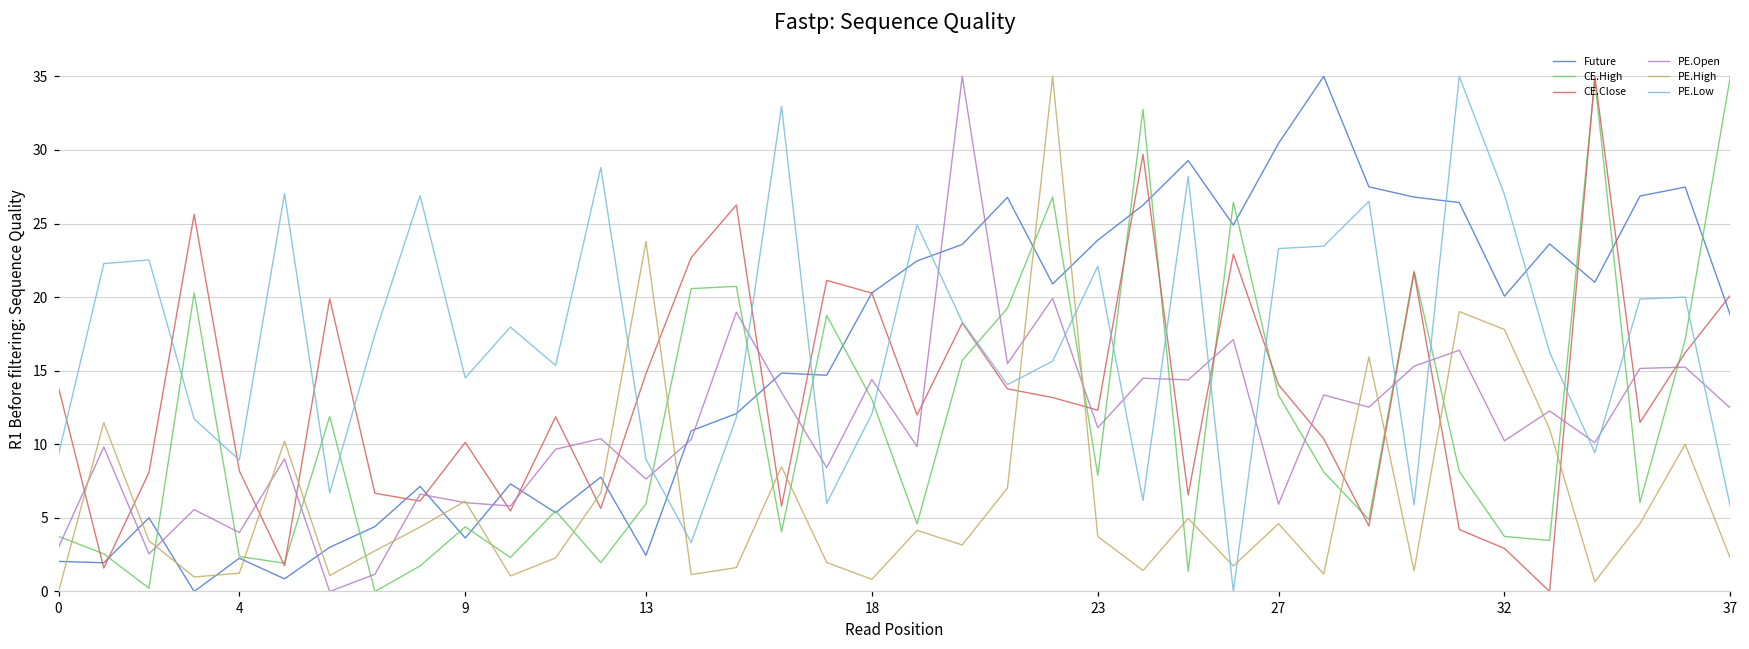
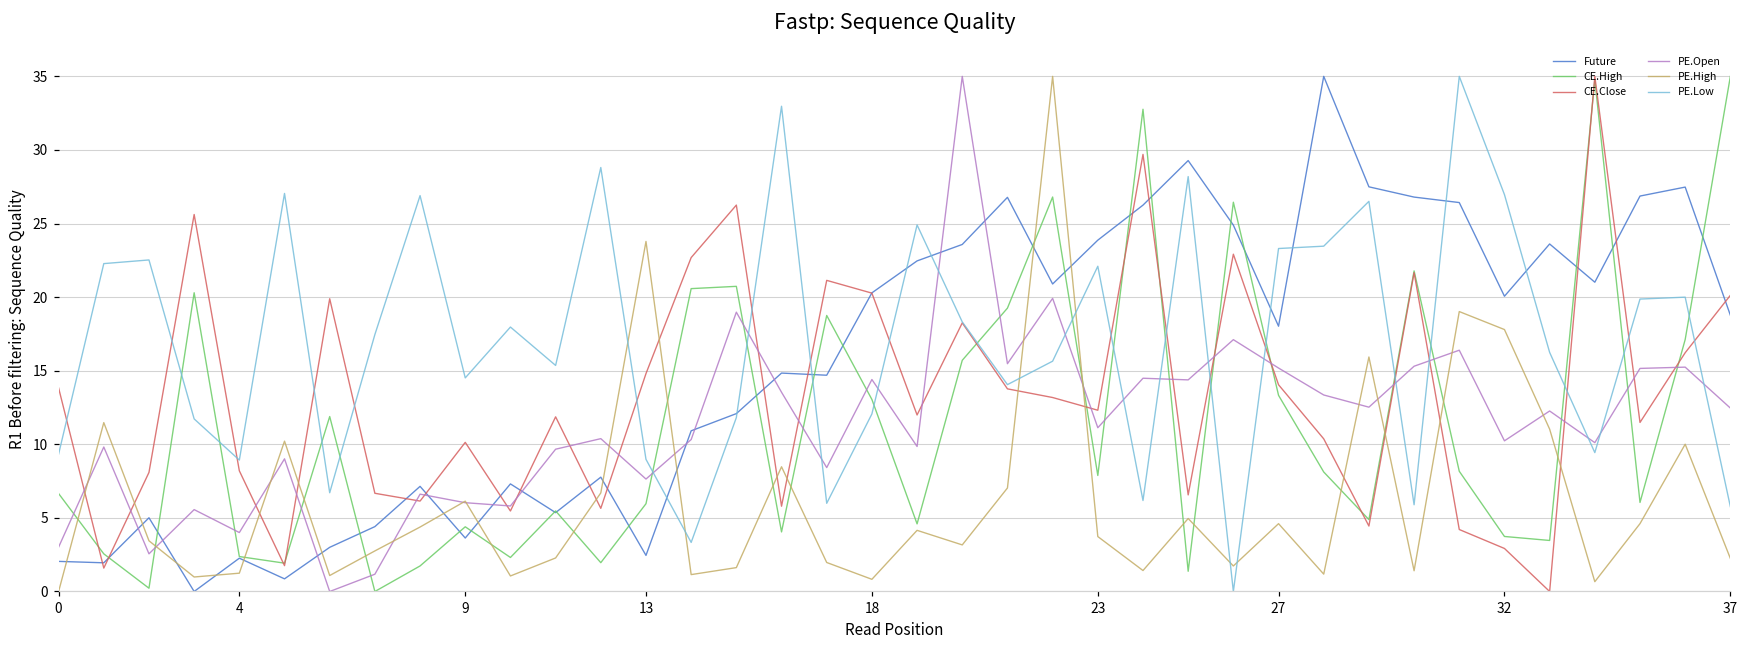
  {
    "Future": {
      "0": 2.0,
      "9": 3.6,
      "13": 2.5,
      "23": 23.9,
-     "27": 30.5,
+     "27": 18.0,
      "32": 20.1,
      "37": 18.8
    },
    "CE.High": {
-     "0": 3.7,
+     "0": 6.7,
      "9": 4.4,
      "13": 6.0,
      "18": 13.0,
      "23": 7.9,
      "27": 13.3,
      "32": 3.7,
      "37": 35.0
    },
    "CE.Close": {
      "0": 13.8,
      "4": 8.2,
      "9": 10.1,
      "13": 14.8,
      "23": 12.3,
      "27": 14.0,
      "32": 2.9,
      "37": 20.1
    },
    "PE.Open": {
      "0": 3.0,
      "4": 4.0,
      "13": 7.6,
      "18": 14.4,
      "23": 11.1,
-     "27": 5.9,
+     "27": 15.2,
      "32": 10.2,
      "37": 12.5
    },
    "PE.High": {
      "0": 0.0,
      "4": 1.2,
      "13": 23.8,
      "18": 0.8,
      "23": 3.7,
      "27": 4.6,
      "32": 17.8,
      "37": 2.2
    },
    "PE.Low": {
      "0": 9.3,
      "4": 8.9,
      "9": 14.5,
      "13": 9.0,
      "18": 12.1,
      "23": 22.1,
      "27": 23.3,
      "32": 27.0,
      "37": 5.8
    }
  }
